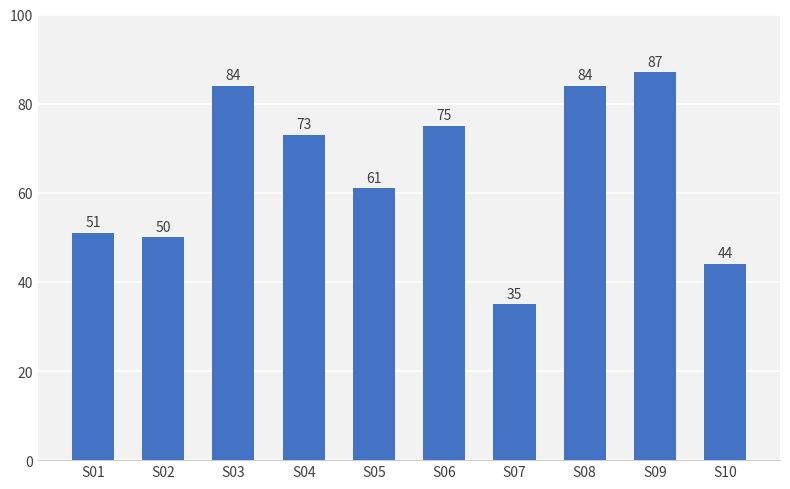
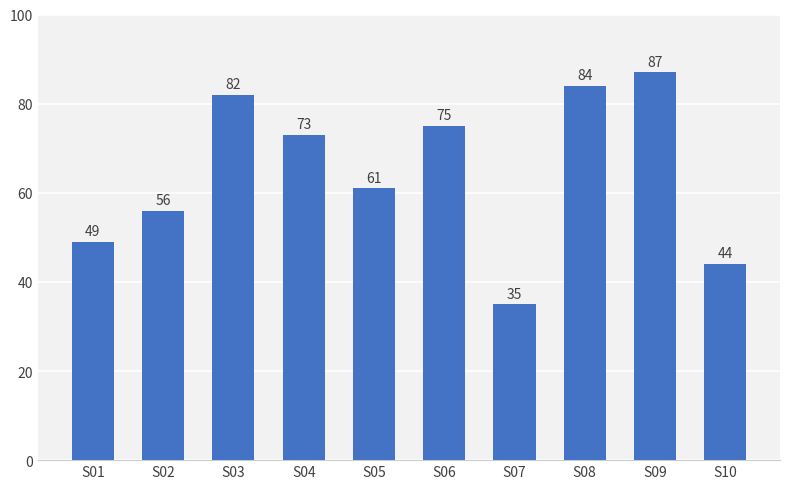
  {
-   "S01": 51,
-   "S02": 50,
-   "S03": 84,
+   "S01": 49,
+   "S02": 56,
+   "S03": 82,
    "S04": 73,
    "S05": 61,
    "S06": 75,
    "S07": 35,
    "S08": 84,
    "S09": 87,
    "S10": 44
  }
